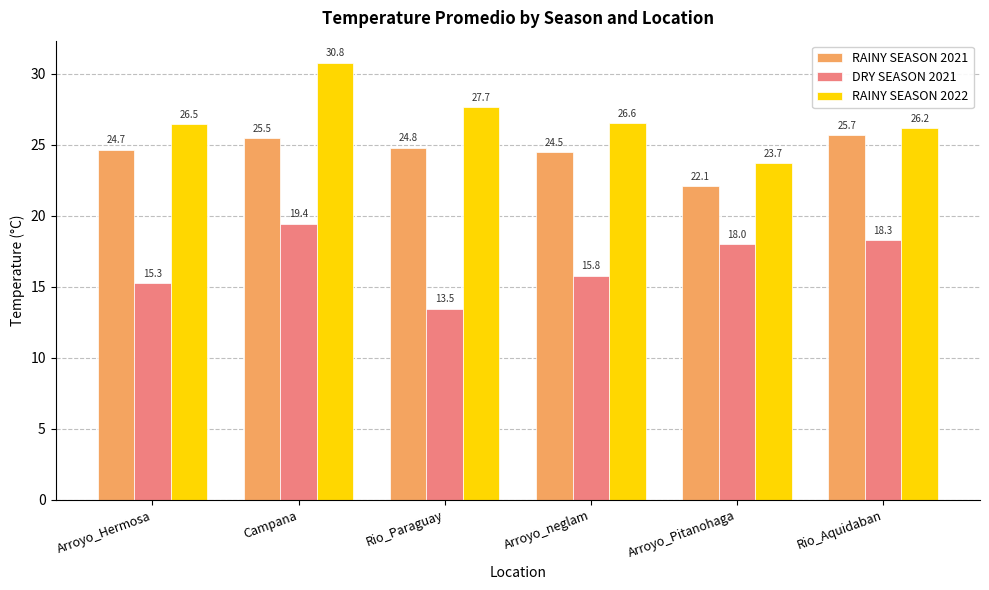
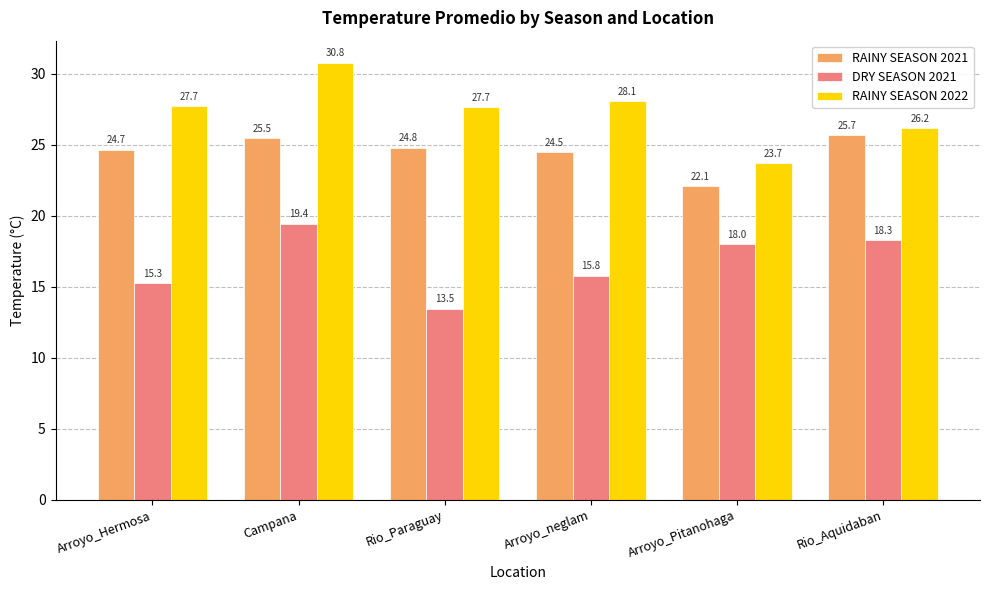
  {
    "RAINY SEASON 2022": {
-     "Arroyo_Hermosa": 26.5,
+     "Arroyo_Hermosa": 27.7,
      "Campana": 30.8,
      "Rio_Paraguay": 27.7,
-     "Arroyo_neglam": 26.6,
+     "Arroyo_neglam": 28.1,
      "Arroyo_Pitanohaga": 23.7,
      "Rio_Aquidaban": 26.2
    }
  }
